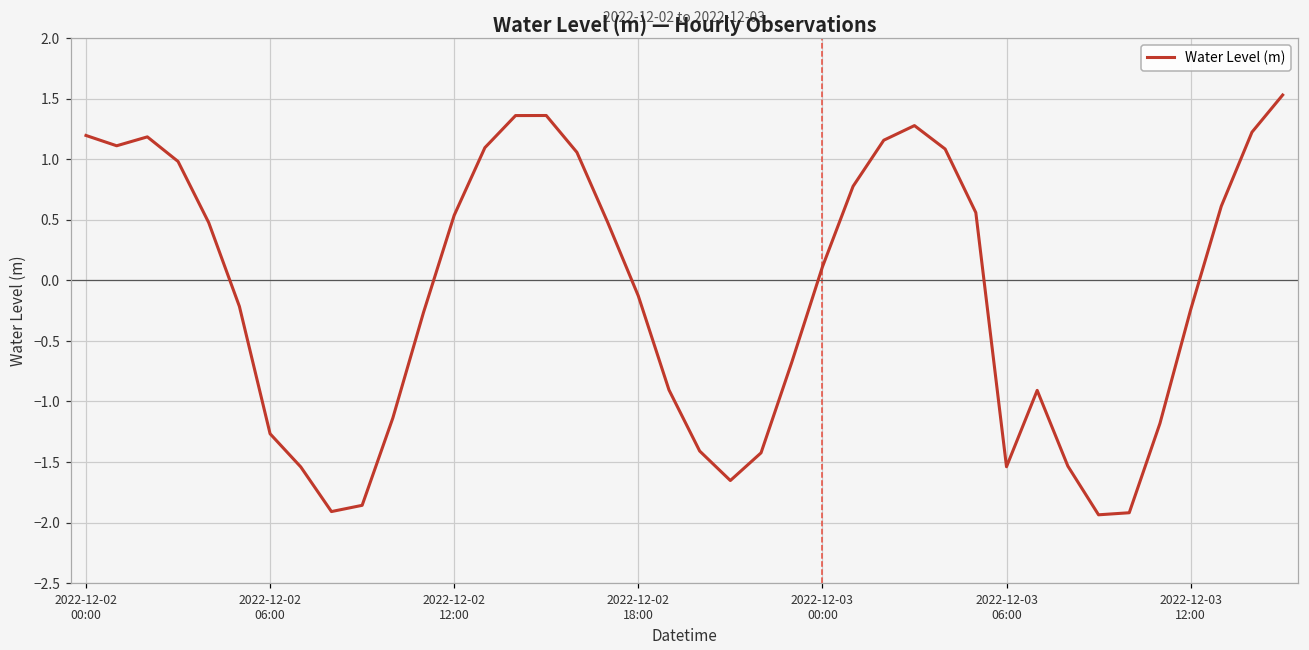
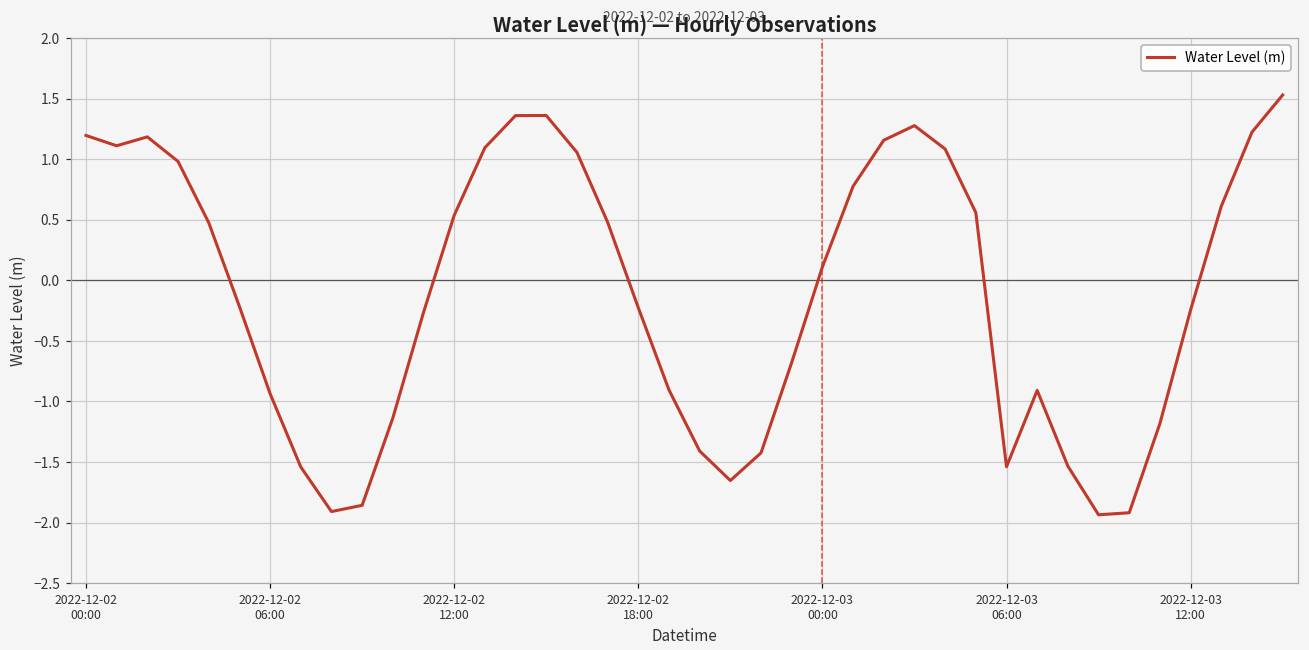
  {
    "2022-12-02 00:00": 1.20,
-   "2022-12-02 06:00": -1.27,
+   "2022-12-02 06:00": -0.94,
    "2022-12-02 12:00": 0.54,
-   "2022-12-02 18:00": -0.13,
+   "2022-12-02 18:00": -0.23,
    "2022-12-03 00:00": 0.11,
    "2022-12-03 06:00": -1.54,
    "2022-12-03 12:00": -0.24
  }
